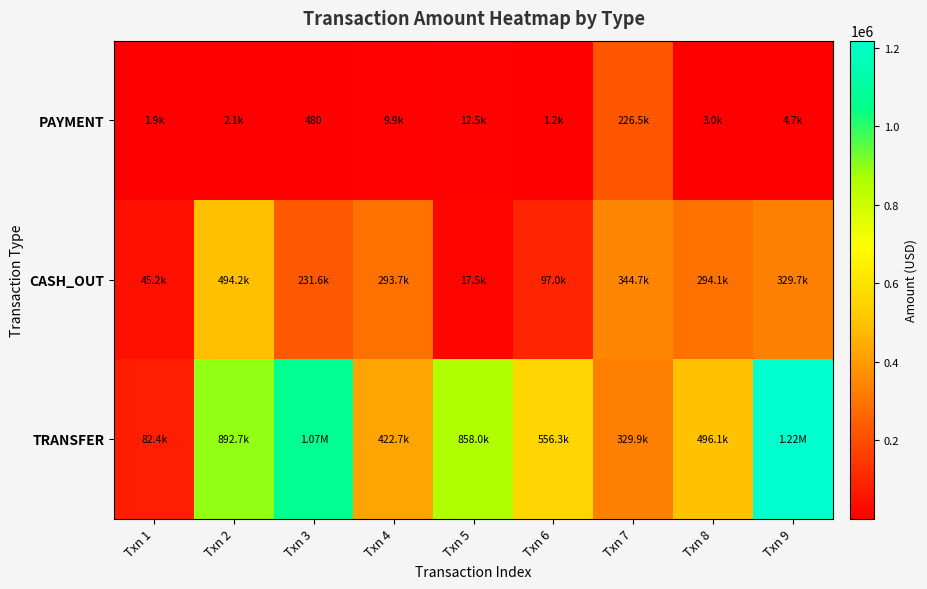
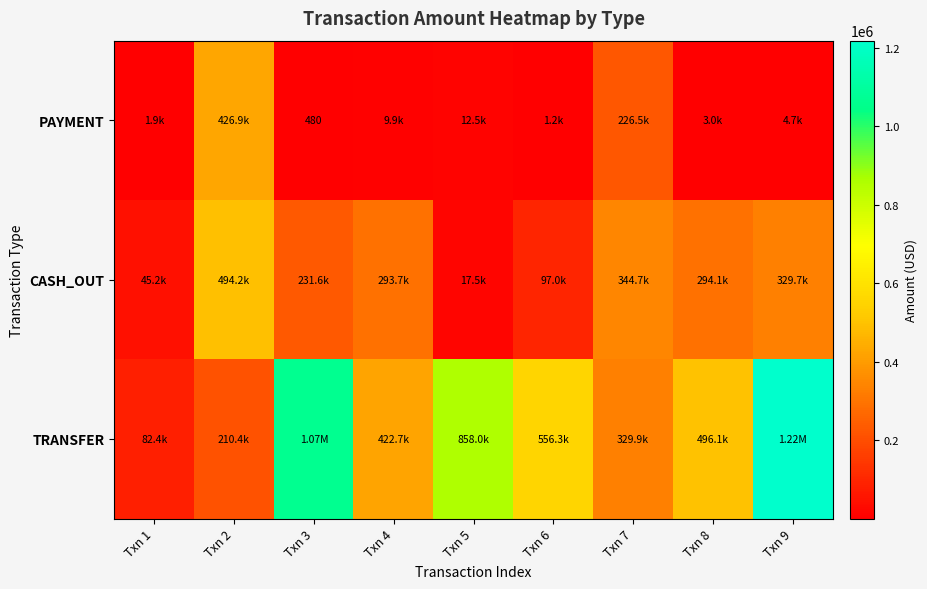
  {
    "PAYMENT": {
      "Txn 1": "1.9k",
-     "Txn 2": "2.1k",
+     "Txn 2": "426.9k",
      "Txn 3": "480",
      "Txn 4": "9.9k",
      "Txn 5": "12.5k",
      "Txn 6": "1.2k",
      "Txn 7": "226.5k",
      "Txn 8": "3.0k",
      "Txn 9": "4.7k"
    },
    "CASH_OUT": {
      "Txn 1": "45.2k",
      "Txn 2": "494.2k",
      "Txn 3": "231.6k",
      "Txn 4": "293.7k",
      "Txn 5": "17.5k",
      "Txn 6": "97.0k",
      "Txn 7": "344.7k",
      "Txn 8": "294.1k",
      "Txn 9": "329.7k"
    },
    "TRANSFER": {
      "Txn 1": "82.4k",
-     "Txn 2": "892.7k",
+     "Txn 2": "210.4k",
      "Txn 3": "1.07M",
      "Txn 4": "422.7k",
      "Txn 5": "858.0k",
      "Txn 6": "556.3k",
      "Txn 7": "329.9k",
      "Txn 8": "496.1k",
      "Txn 9": "1.22M"
    }
  }
